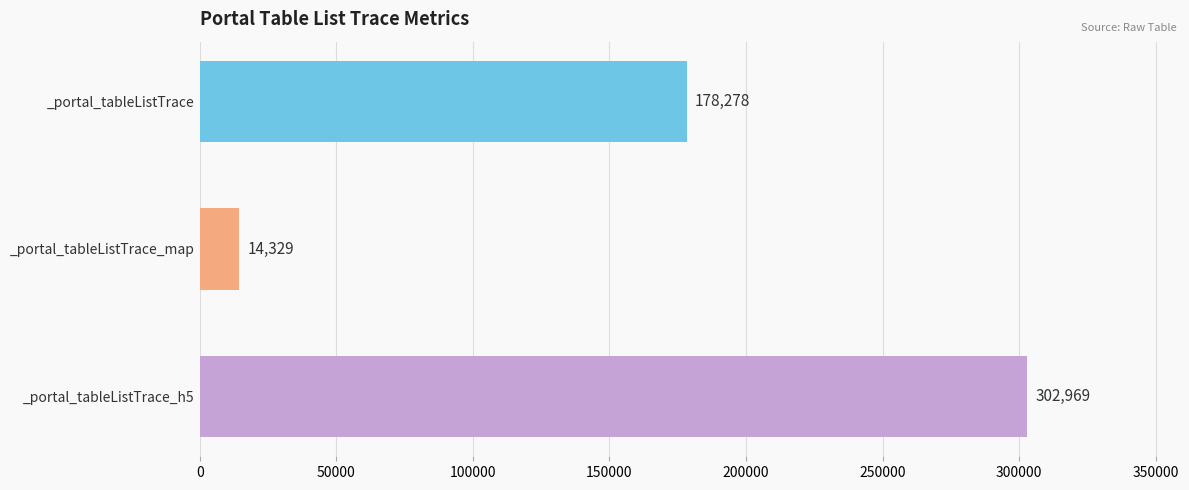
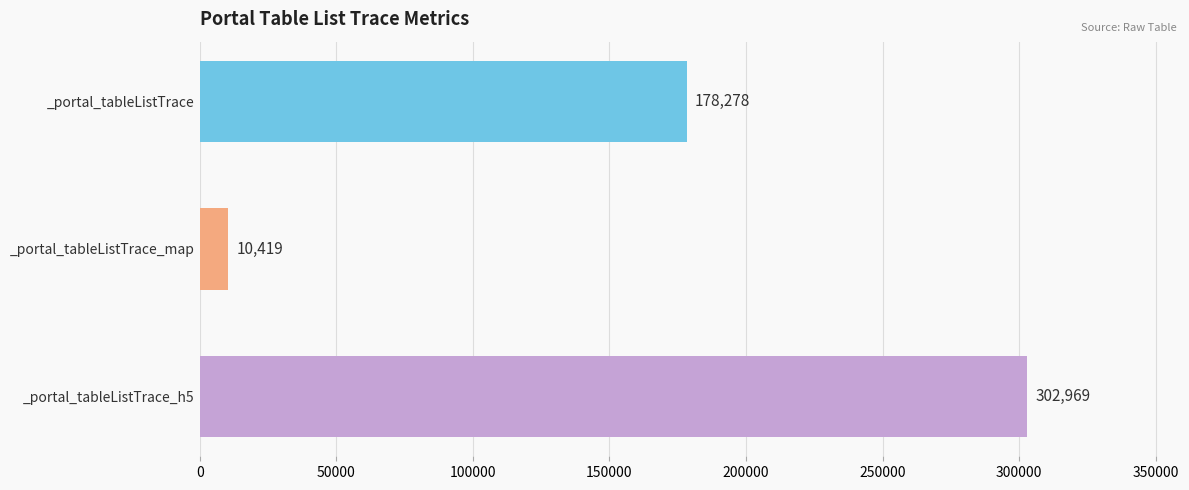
  {
    "_portal_tableListTrace": "178,278",
-   "_portal_tableListTrace_map": "14,329",
+   "_portal_tableListTrace_map": "10,419",
    "_portal_tableListTrace_h5": "302,969"
  }
